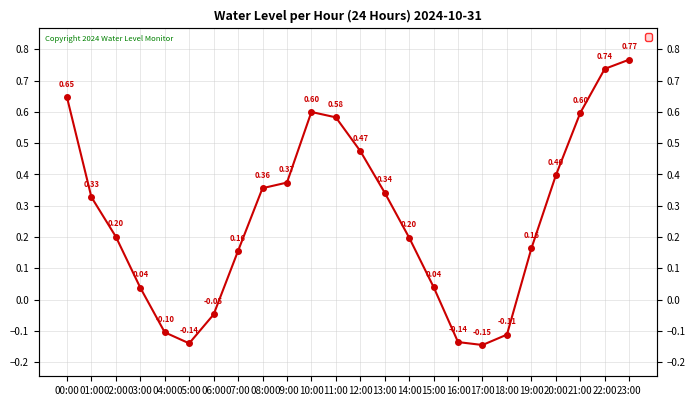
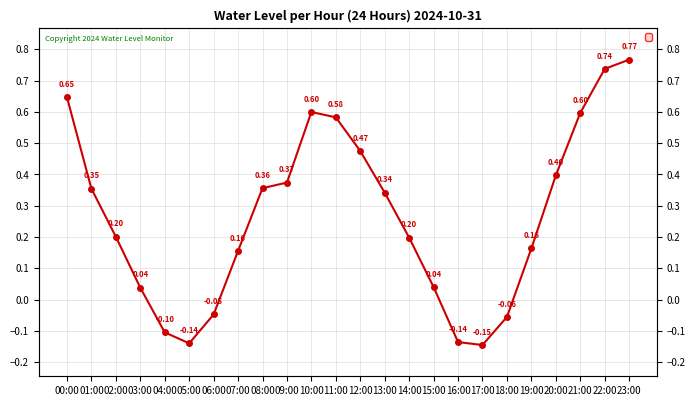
  {
    "00:00": 0.65,
-   "01:00": 0.33,
+   "01:00": 0.35,
    "02:00": 0.20,
    "03:00": 0.04,
    "04:00": -0.10,
    "05:00": -0.14,
    "06:00": -0.05,
    "07:00": 0.16,
    "08:00": 0.36,
    "09:00": 0.37,
    "10:00": 0.60,
    "11:00": 0.58,
    "12:00": 0.47,
    "13:00": 0.34,
    "14:00": 0.20,
    "15:00": 0.04,
    "16:00": -0.14,
    "17:00": -0.15,
-   "18:00": -0.11,
+   "18:00": -0.06,
    "19:00": 0.16,
    "20:00": 0.40,
    "21:00": 0.60,
    "22:00": 0.74,
    "23:00": 0.77
  }
